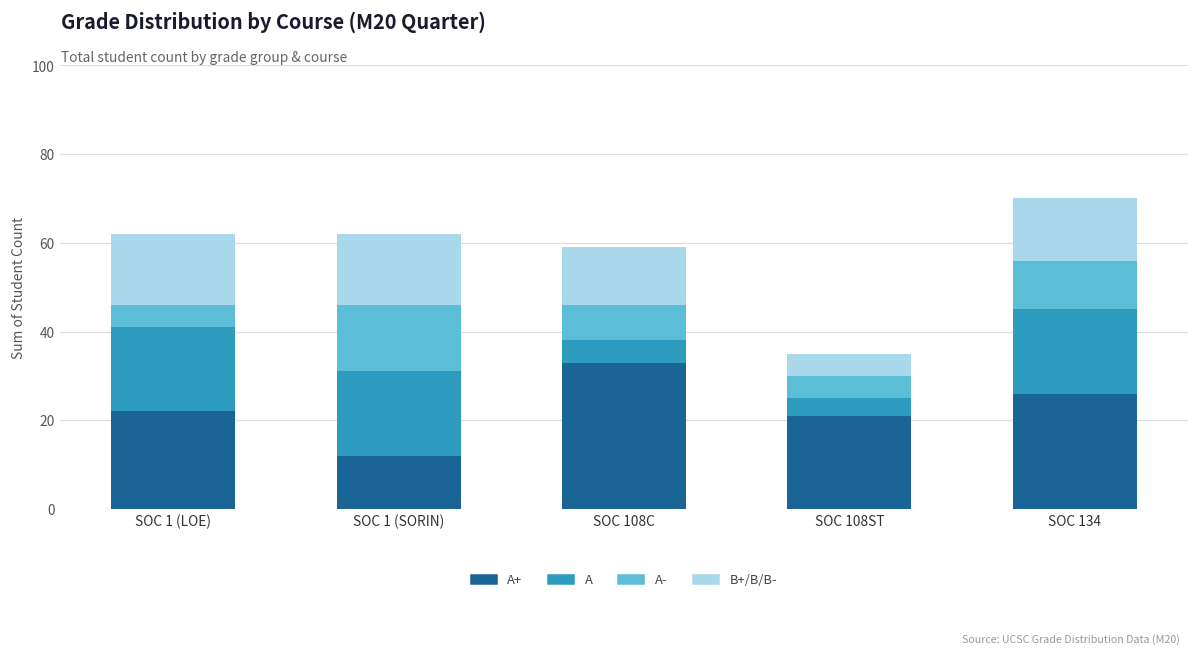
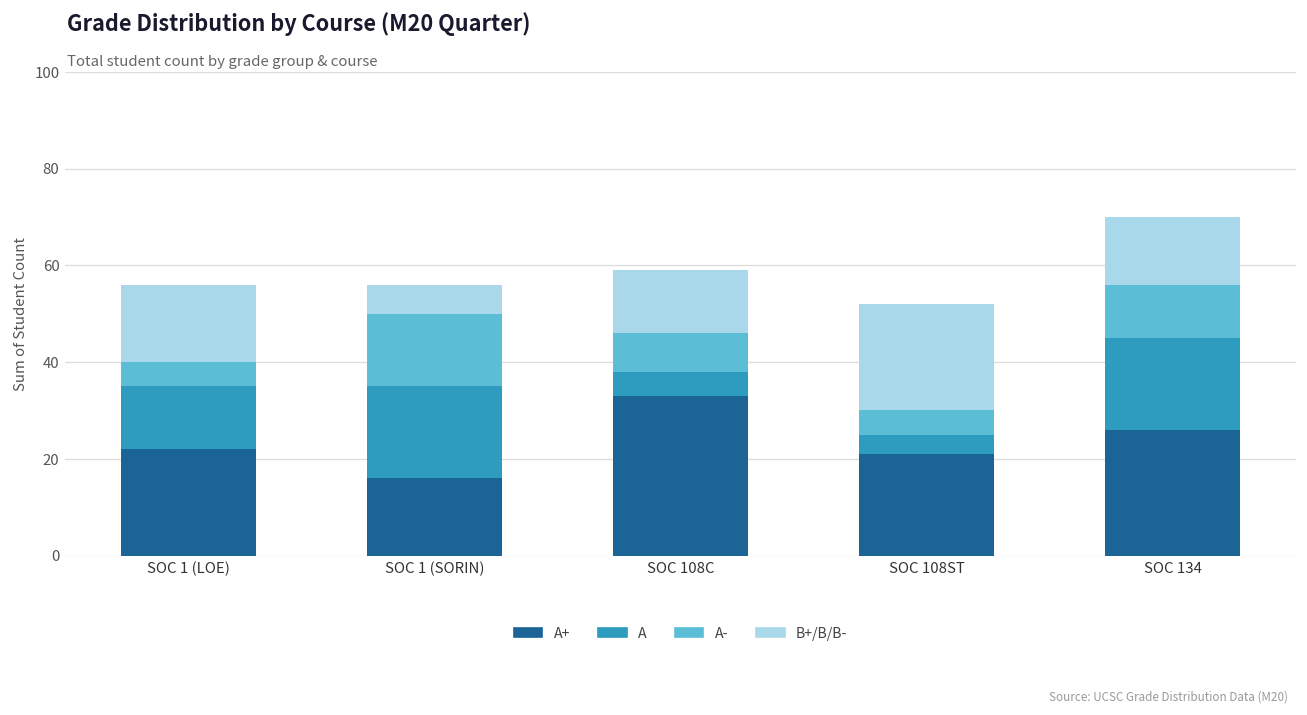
  {
    "A+": {
      "SOC 1 (LOE)": 22,
-     "SOC 1 (SORIN)": 12,
+     "SOC 1 (SORIN)": 16,
      "SOC 108C": 33,
      "SOC 108ST": 21,
      "SOC 134": 26
    },
    "A": {
-     "SOC 1 (LOE)": 19,
+     "SOC 1 (LOE)": 13,
      "SOC 1 (SORIN)": 19,
      "SOC 108C": 5,
      "SOC 108ST": 4,
      "SOC 134": 19
    },
    "A-": {
      "SOC 1 (LOE)": 5,
      "SOC 1 (SORIN)": 15,
      "SOC 108C": 8,
      "SOC 108ST": 5,
      "SOC 134": 11
    },
    "B+/B/B-": {
      "SOC 1 (LOE)": 16,
-     "SOC 1 (SORIN)": 16,
+     "SOC 1 (SORIN)": 6,
      "SOC 108C": 13,
-     "SOC 108ST": 5,
+     "SOC 108ST": 22,
      "SOC 134": 14
    }
  }
